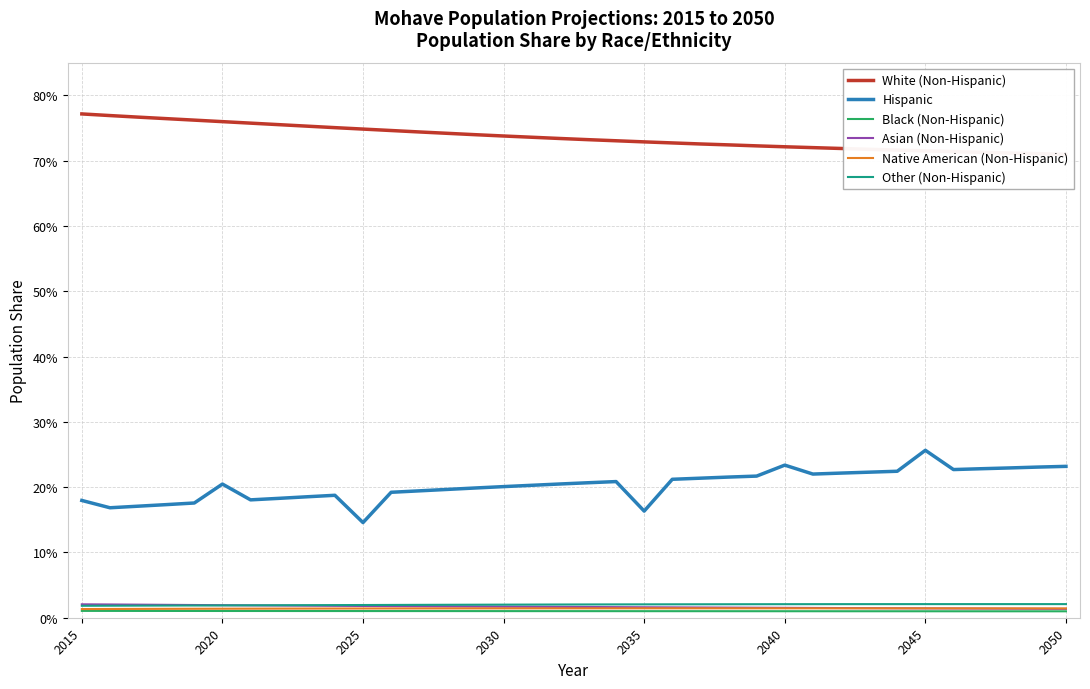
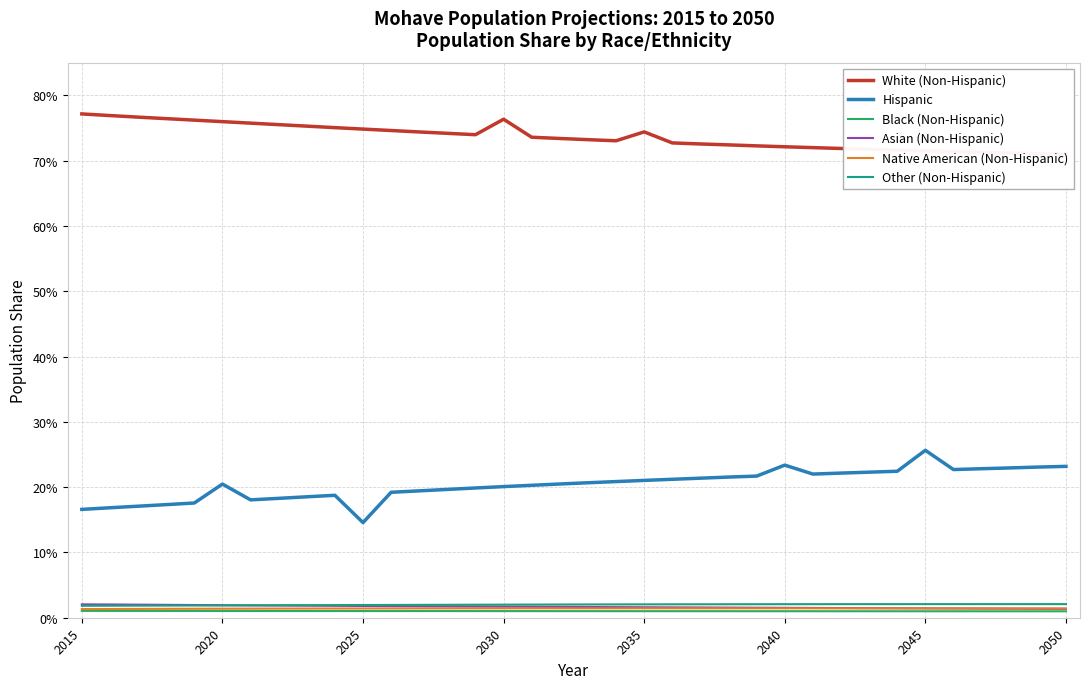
  {
    "White (Non-Hispanic)": {
      "2015": "77%",
      "2020": "76%",
      "2025": "75%",
-     "2030": "74%",
-     "2035": "73%",
+     "2030": "76%",
+     "2035": "74%",
      "2040": "72%"
    },
    "Hispanic": {
-     "2015": "18%",
+     "2015": "17%",
      "2020": "20%",
      "2025": "15%",
      "2030": "20%",
-     "2035": "16%",
+     "2035": "21%",
      "2040": "23%",
      "2045": "26%",
      "2050": "23%"
    }
  }
